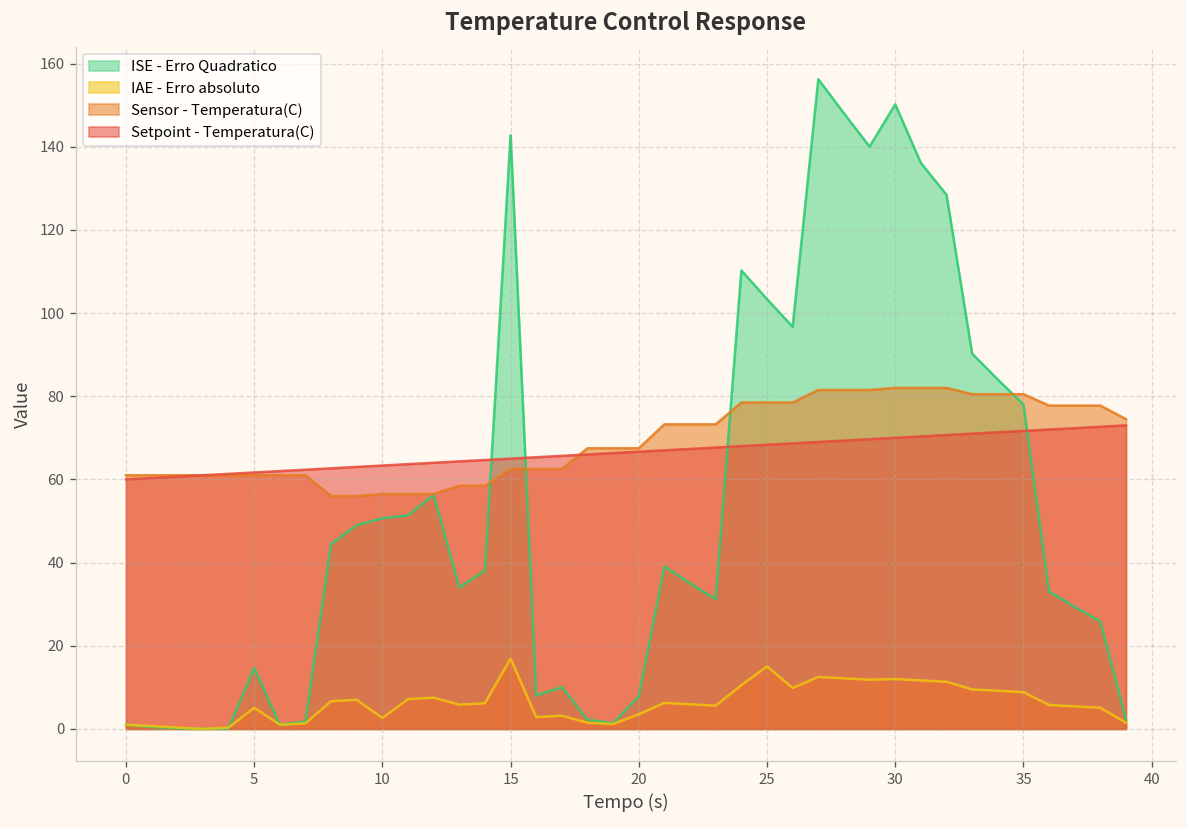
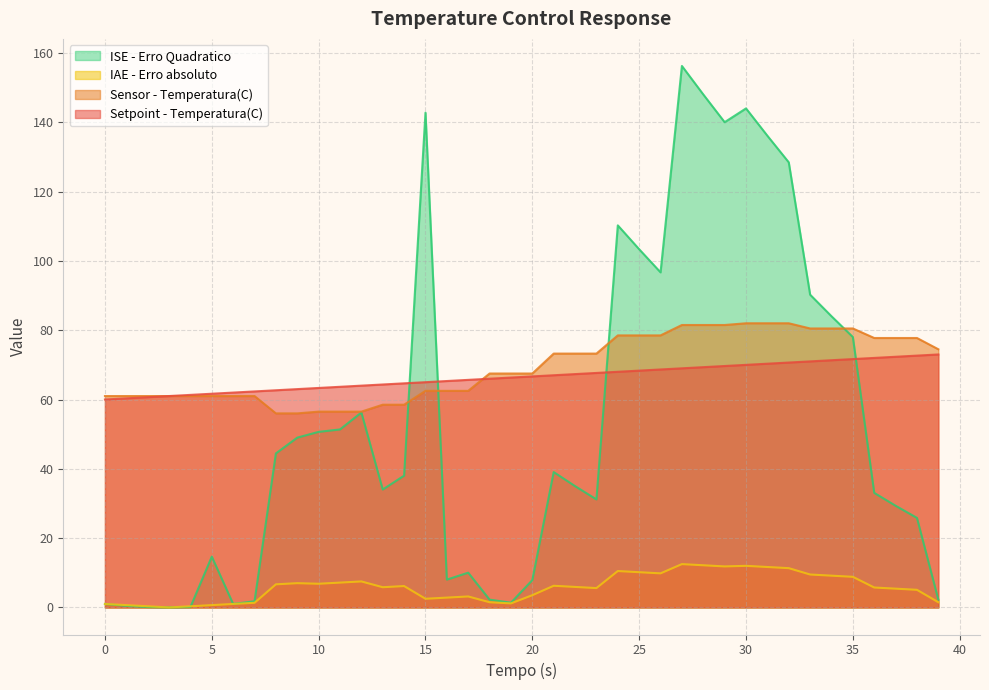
  {
    "ISE - Erro Quadratico": {
      "5": 15,
      "10": 51,
      "15": 143,
      "20": 8,
      "25": 103,
-     "30": 150,
+     "30": 144,
      "35": 78
    },
    "IAE - Erro absoluto": {
-     "5": 5,
-     "10": 3,
-     "15": 17,
+     "5": 1,
+     "10": 7,
+     "15": 3,
      "20": 4,
-     "25": 15,
+     "25": 10,
      "30": 12,
      "35": 9
    }
  }
